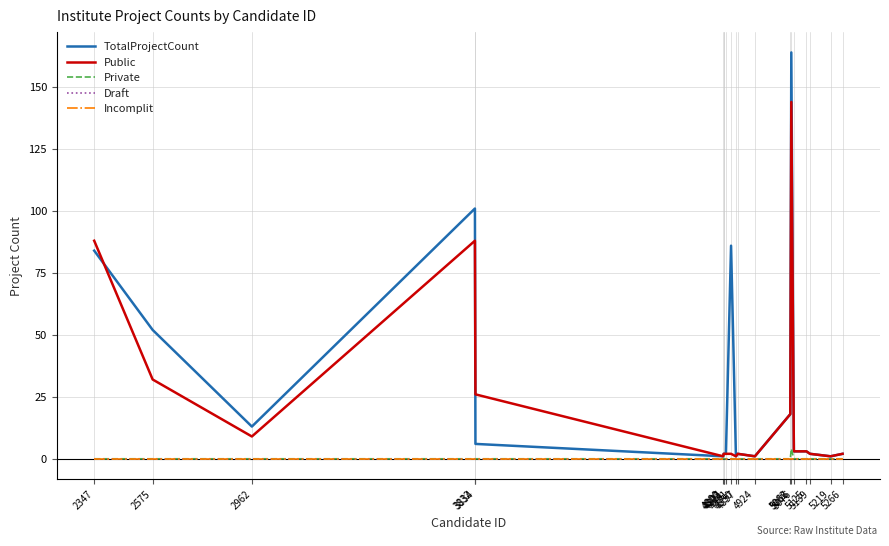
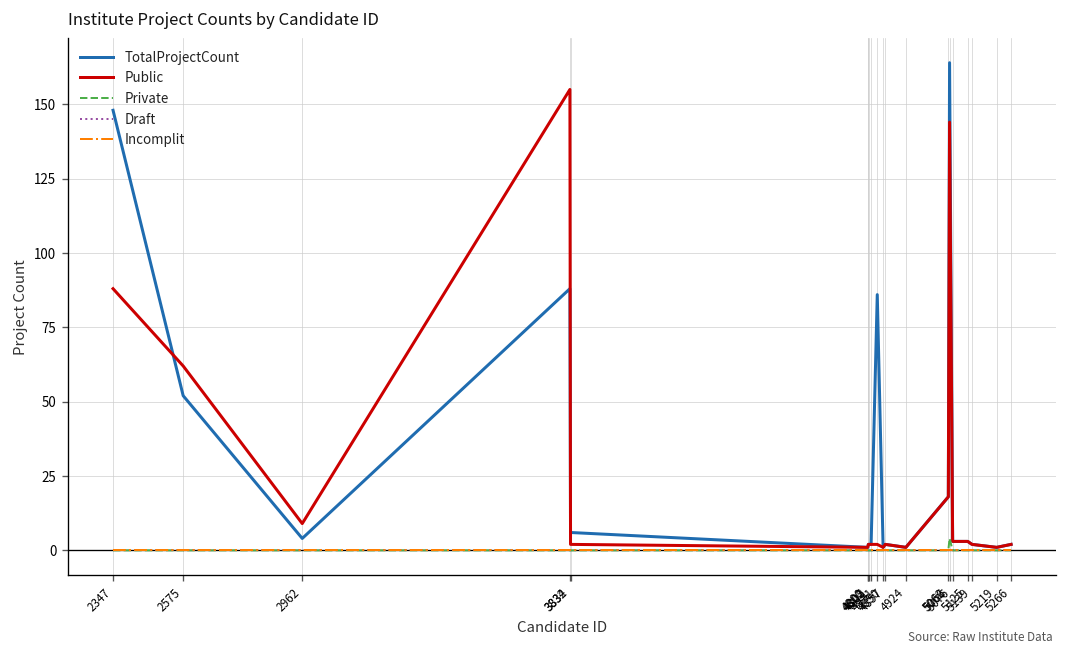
  {
    "TotalProjectCount": {
-     "2347": 84,
+     "2347": 148,
      "2575": 52,
-     "2962": 13,
-     "3832": 101,
+     "2962": 4,
+     "3832": 88,
      "3834": 6,
      "4831": 86,
      "5066": 164
    },
    "Public": {
      "2347": 88,
-     "2575": 32,
+     "2575": 62,
      "2962": 9,
-     "3832": 88,
-     "3834": 26,
+     "3832": 155,
+     "3834": 2,
      "4831": 2,
      "5066": 144
    },
    "Private": {
      "5066": 4
    }
  }
